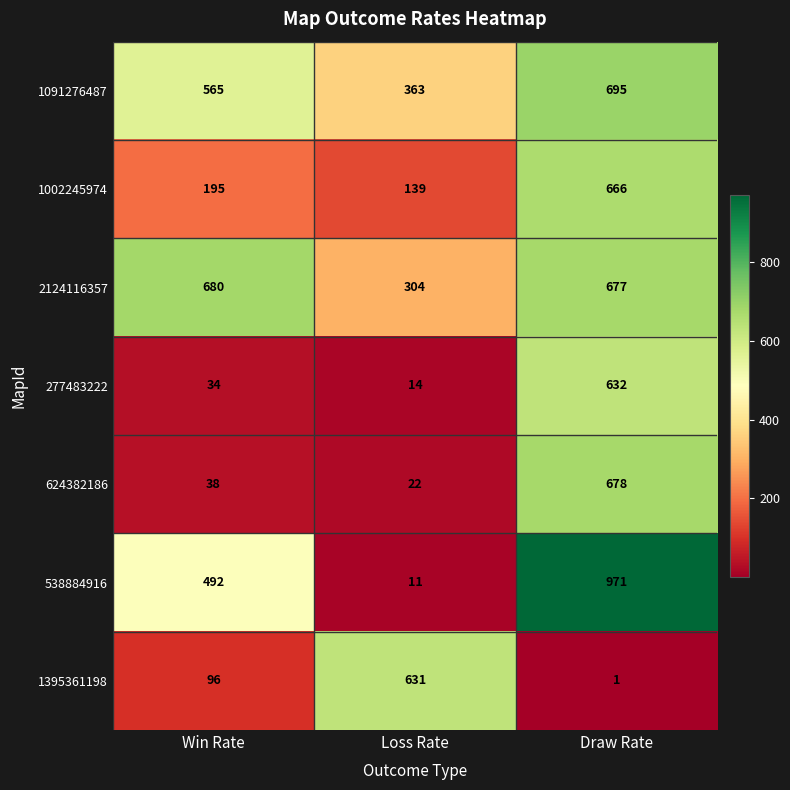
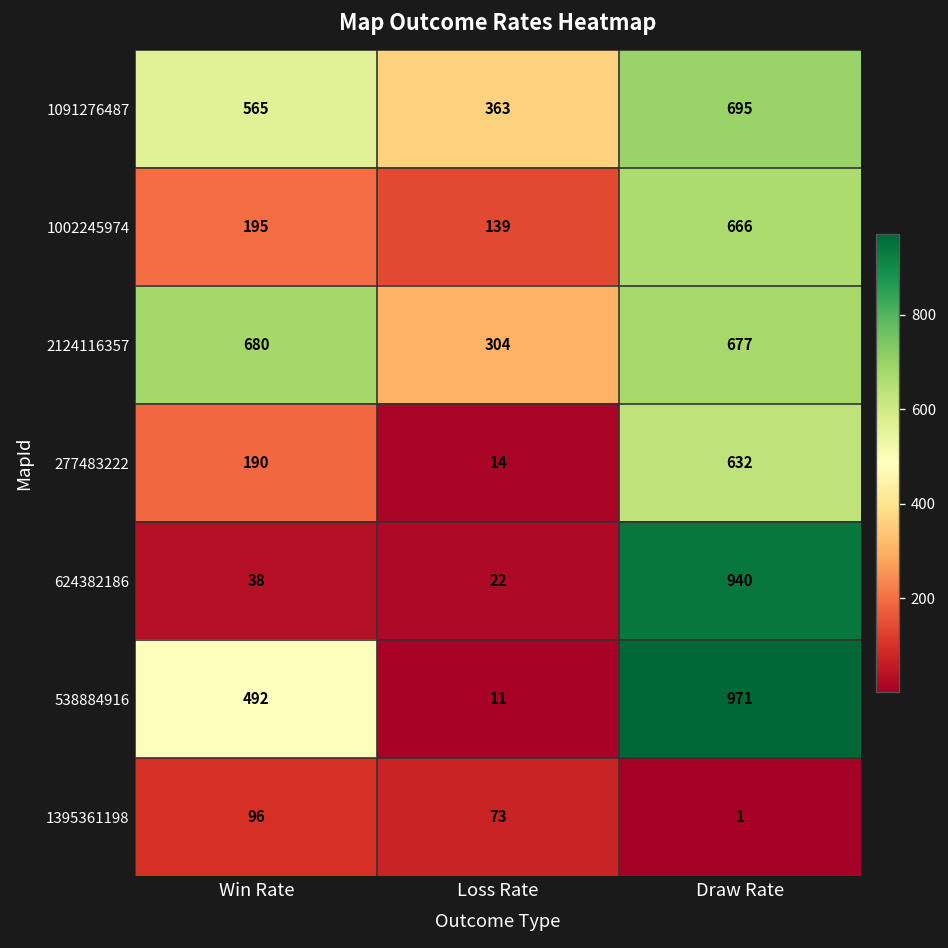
  {
    "1091276487": {
      "Win Rate": 565,
      "Loss Rate": 363,
      "Draw Rate": 695
    },
    "1002245974": {
      "Win Rate": 195,
      "Loss Rate": 139,
      "Draw Rate": 666
    },
    "2124116357": {
      "Win Rate": 680,
      "Loss Rate": 304,
      "Draw Rate": 677
    },
    "277483222": {
-     "Win Rate": 34,
+     "Win Rate": 190,
      "Loss Rate": 14,
      "Draw Rate": 632
    },
    "624382186": {
      "Win Rate": 38,
      "Loss Rate": 22,
-     "Draw Rate": 678
+     "Draw Rate": 940
    },
    "538884916": {
      "Win Rate": 492,
      "Loss Rate": 11,
      "Draw Rate": 971
    },
    "1395361198": {
      "Win Rate": 96,
-     "Loss Rate": 631,
+     "Loss Rate": 73,
      "Draw Rate": 1
    }
  }
